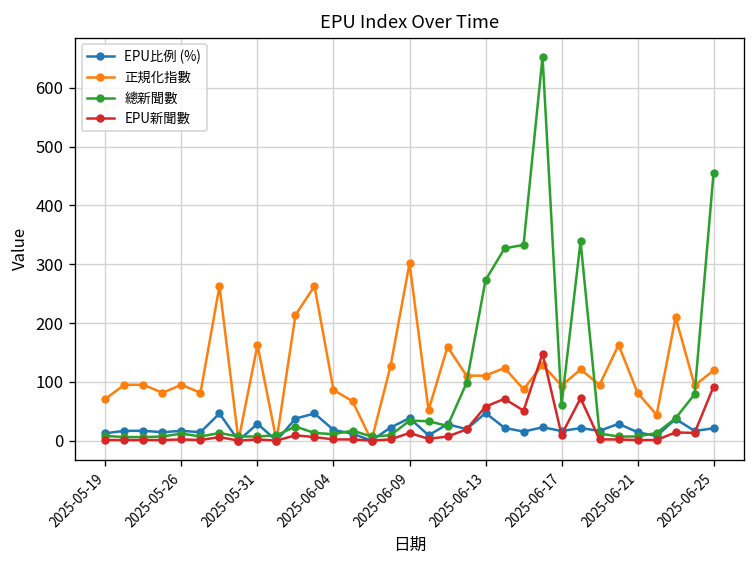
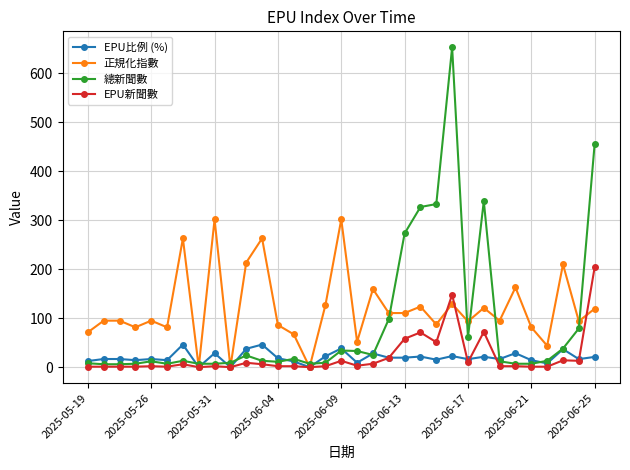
  {
    "EPU比例 (%)": {
      "2025-05-31": 30,
      "2025-06-04": 20,
-     "2025-06-13": 50,
+     "2025-06-13": 20,
      "2025-06-17": 20,
      "2025-06-21": 10,
      "2025-06-25": 20
    },
    "正規化指數": {
      "2025-05-19": 70,
      "2025-05-26": 90,
-     "2025-05-31": 160,
+     "2025-05-31": 300,
      "2025-06-04": 90,
      "2025-06-09": 300,
      "2025-06-13": 110,
      "2025-06-17": 90,
      "2025-06-21": 80,
      "2025-06-25": 120
    },
    "總新聞數": {
      "2025-06-04": 10,
      "2025-06-13": 270,
      "2025-06-17": 60,
      "2025-06-21": 10,
      "2025-06-25": 460
    },
    "EPU新聞數": {
      "2025-05-19": 0,
      "2025-05-26": 0,
      "2025-06-04": 0,
      "2025-06-09": 10,
      "2025-06-13": 60,
      "2025-06-17": 10,
      "2025-06-21": 0,
-     "2025-06-25": 90
+     "2025-06-25": 200
    }
  }
